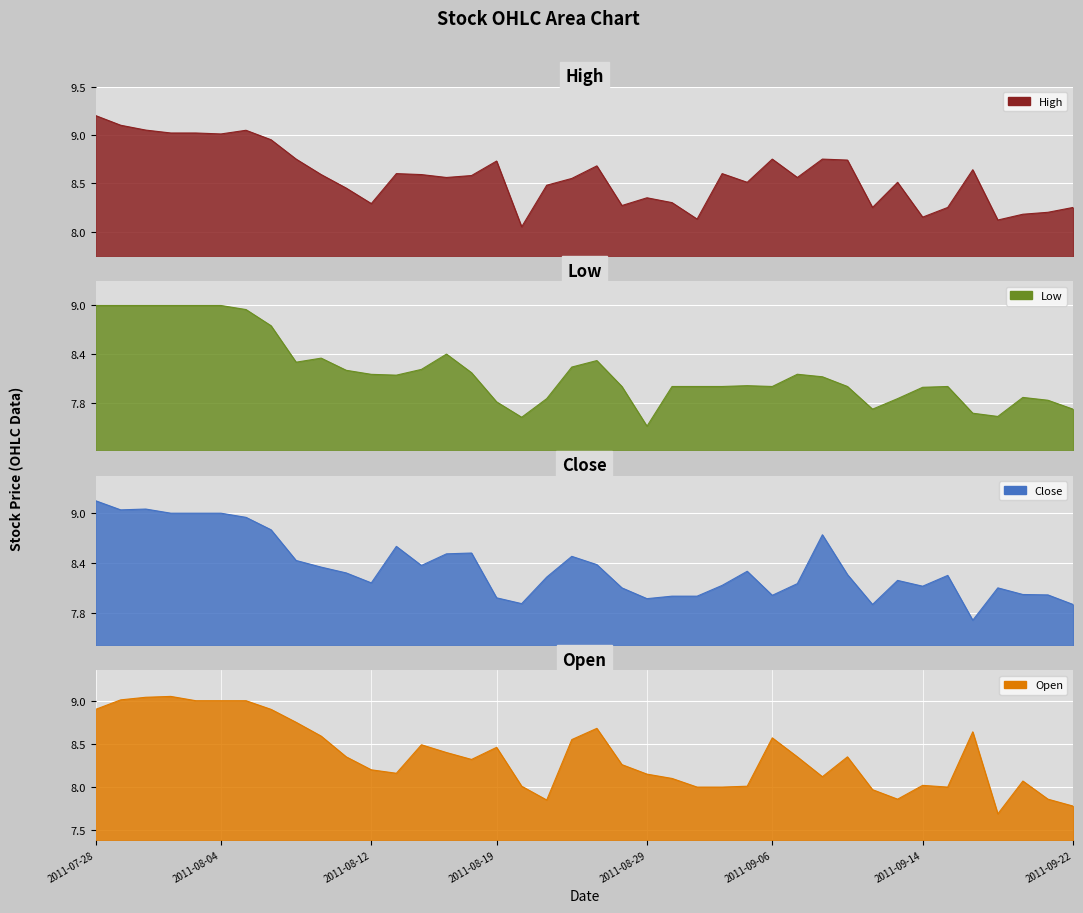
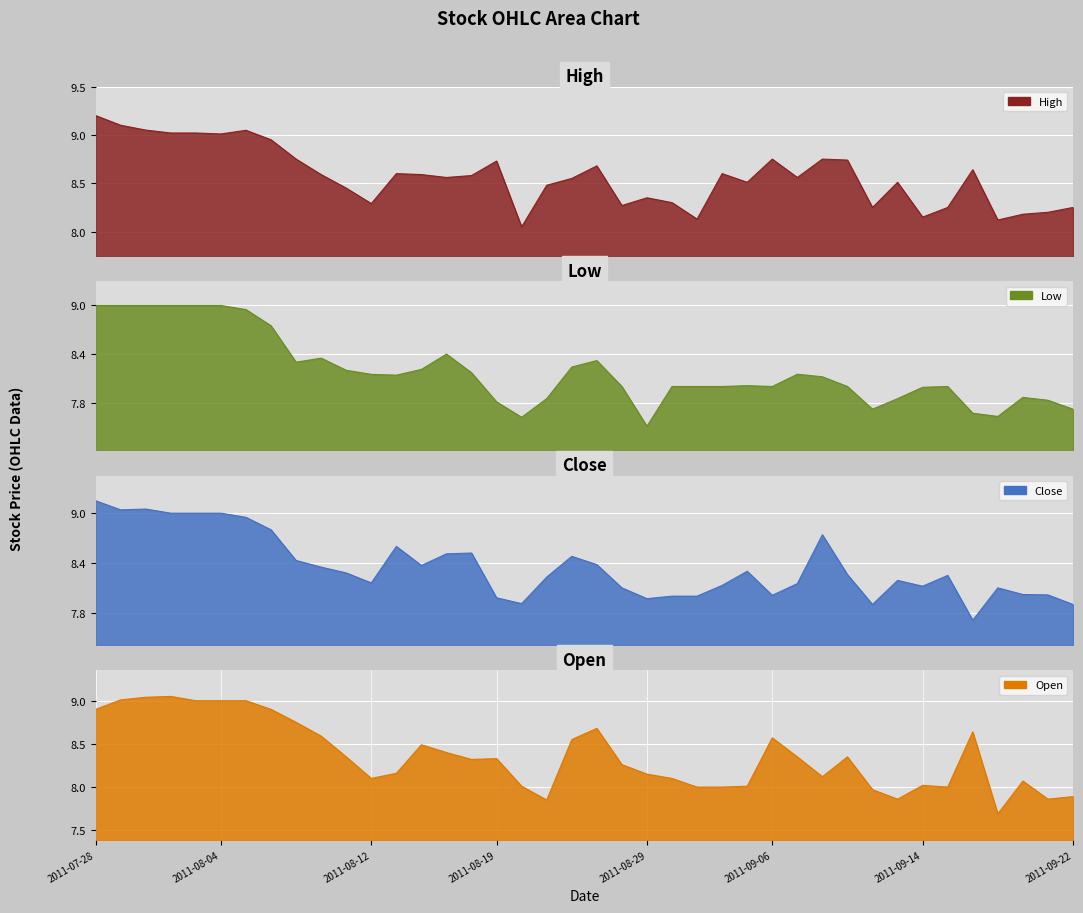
  {
    "Open": {
      "2011-07-28": 8.9,
      "2011-08-04": 9.0,
-     "2011-08-12": 8.2,
-     "2011-08-19": 8.5,
+     "2011-08-12": 8.1,
+     "2011-08-19": 8.3,
      "2011-08-29": 8.2,
      "2011-09-06": 8.6,
      "2011-09-14": 8.0,
-     "2011-09-22": 7.8
+     "2011-09-22": 7.9
    }
  }
